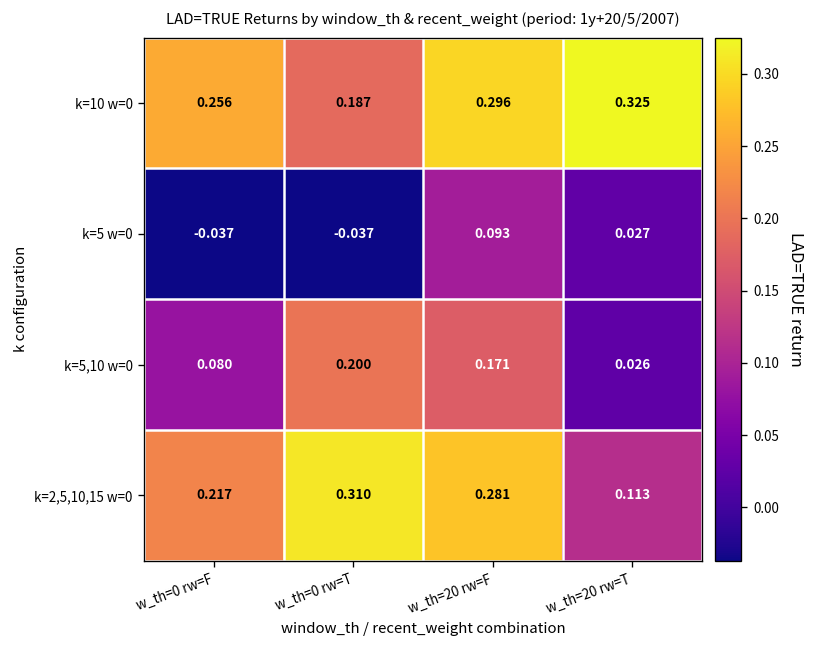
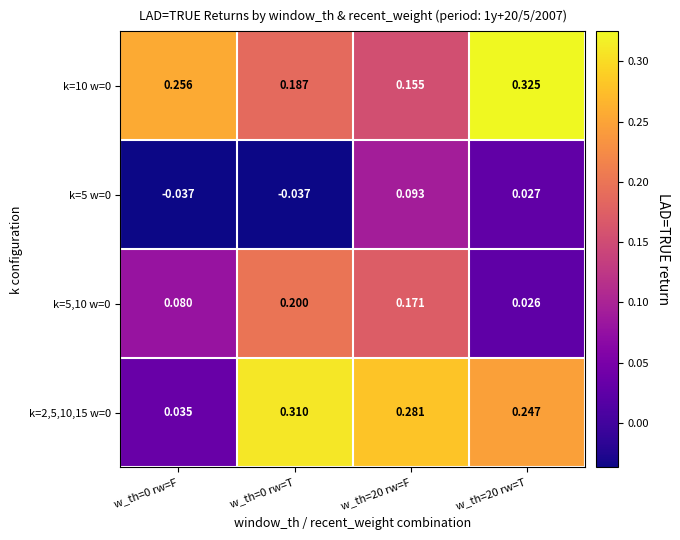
  {
    "k=10 w=0": {
      "w_th=0 rw=F": 0.256,
      "w_th=0 rw=T": 0.187,
-     "w_th=20 rw=F": 0.296,
+     "w_th=20 rw=F": 0.155,
      "w_th=20 rw=T": 0.325
    },
    "k=5 w=0": {
      "w_th=0 rw=F": -0.037,
      "w_th=0 rw=T": -0.037,
      "w_th=20 rw=F": 0.093,
      "w_th=20 rw=T": 0.027
    },
    "k=5,10 w=0": {
      "w_th=0 rw=F": 0.080,
      "w_th=0 rw=T": 0.200,
      "w_th=20 rw=F": 0.171,
      "w_th=20 rw=T": 0.026
    },
    "k=2,5,10,15 w=0": {
-     "w_th=0 rw=F": 0.217,
+     "w_th=0 rw=F": 0.035,
      "w_th=0 rw=T": 0.310,
      "w_th=20 rw=F": 0.281,
-     "w_th=20 rw=T": 0.113
+     "w_th=20 rw=T": 0.247
    }
  }
